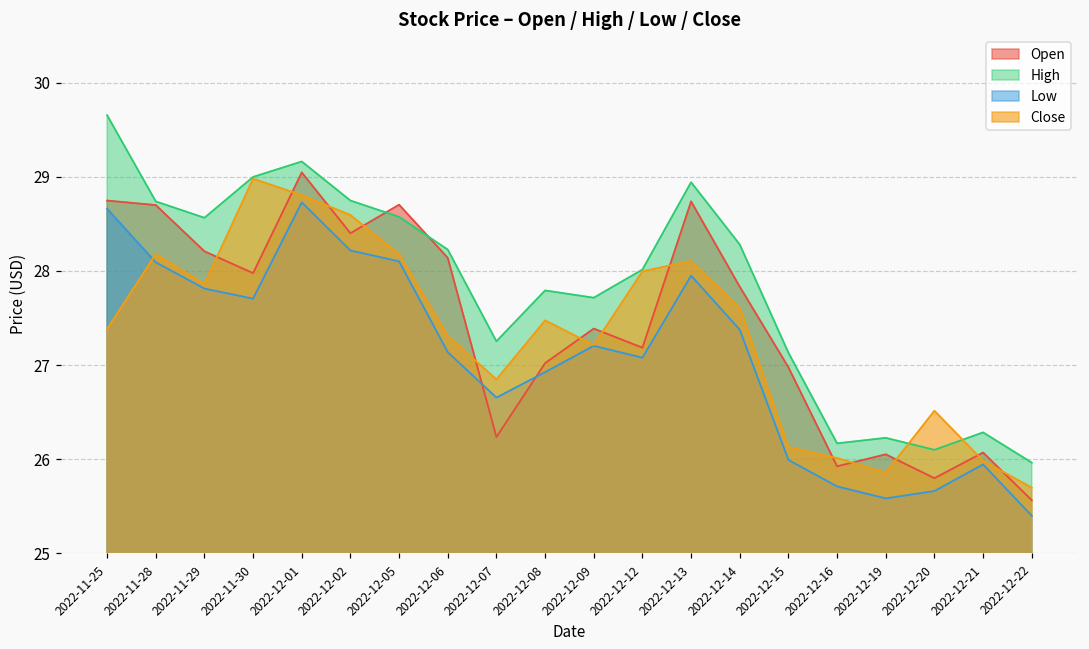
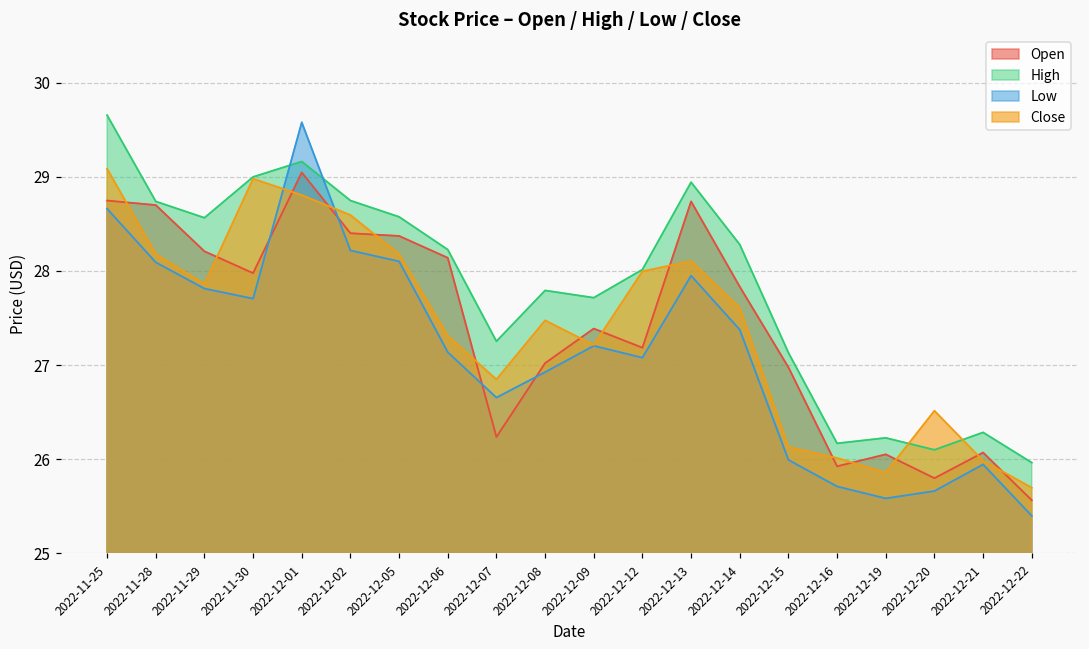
  {
    "Open": {
      "2022-11-25": 28.7,
      "2022-11-28": 28.7,
      "2022-11-29": 28.2,
      "2022-11-30": 28.0,
      "2022-12-01": 29.0,
      "2022-12-02": 28.4,
-     "2022-12-05": 28.7,
+     "2022-12-05": 28.4,
      "2022-12-06": 28.1,
      "2022-12-07": 26.2,
      "2022-12-08": 27.0,
      "2022-12-09": 27.4,
      "2022-12-12": 27.2,
      "2022-12-13": 28.7,
      "2022-12-14": 27.8,
      "2022-12-15": 27.0,
      "2022-12-16": 25.9,
      "2022-12-19": 26.1,
      "2022-12-20": 25.8,
      "2022-12-21": 26.1,
      "2022-12-22": 25.6
    },
    "High": {
      "2022-11-25": 29.7,
      "2022-11-28": 28.7,
      "2022-11-29": 28.6,
      "2022-12-01": 29.2,
      "2022-12-02": 28.7,
      "2022-12-05": 28.6,
      "2022-12-06": 28.2,
      "2022-12-07": 27.3,
      "2022-12-08": 27.8,
      "2022-12-09": 27.7,
      "2022-12-13": 28.9,
      "2022-12-14": 28.3,
      "2022-12-15": 27.1,
      "2022-12-16": 26.2,
      "2022-12-19": 26.2,
      "2022-12-20": 26.1,
      "2022-12-21": 26.3,
      "2022-12-22": 26.0
    },
    "Low": {
      "2022-11-25": 28.7,
      "2022-11-28": 28.1,
      "2022-11-29": 27.8,
      "2022-11-30": 27.7,
-     "2022-12-01": 28.7,
+     "2022-12-01": 29.6,
      "2022-12-02": 28.2,
      "2022-12-05": 28.1,
      "2022-12-06": 27.1,
      "2022-12-07": 26.7,
      "2022-12-08": 26.9,
      "2022-12-12": 27.1,
      "2022-12-13": 27.9,
      "2022-12-14": 27.4,
      "2022-12-15": 26.0,
      "2022-12-16": 25.7,
      "2022-12-19": 25.6,
      "2022-12-20": 25.7,
      "2022-12-21": 25.9,
      "2022-12-22": 25.4
    },
    "Close": {
-     "2022-11-25": 27.4,
+     "2022-11-25": 29.1,
      "2022-11-28": 28.2,
      "2022-11-29": 27.9,
      "2022-12-01": 28.8,
      "2022-12-02": 28.6,
      "2022-12-05": 28.2,
      "2022-12-06": 27.3,
      "2022-12-07": 26.8,
      "2022-12-08": 27.5,
      "2022-12-13": 28.1,
      "2022-12-14": 27.6,
      "2022-12-15": 26.1,
      "2022-12-16": 26.0,
      "2022-12-19": 25.9,
      "2022-12-20": 26.5,
      "2022-12-21": 26.0,
      "2022-12-22": 25.7
    }
  }
